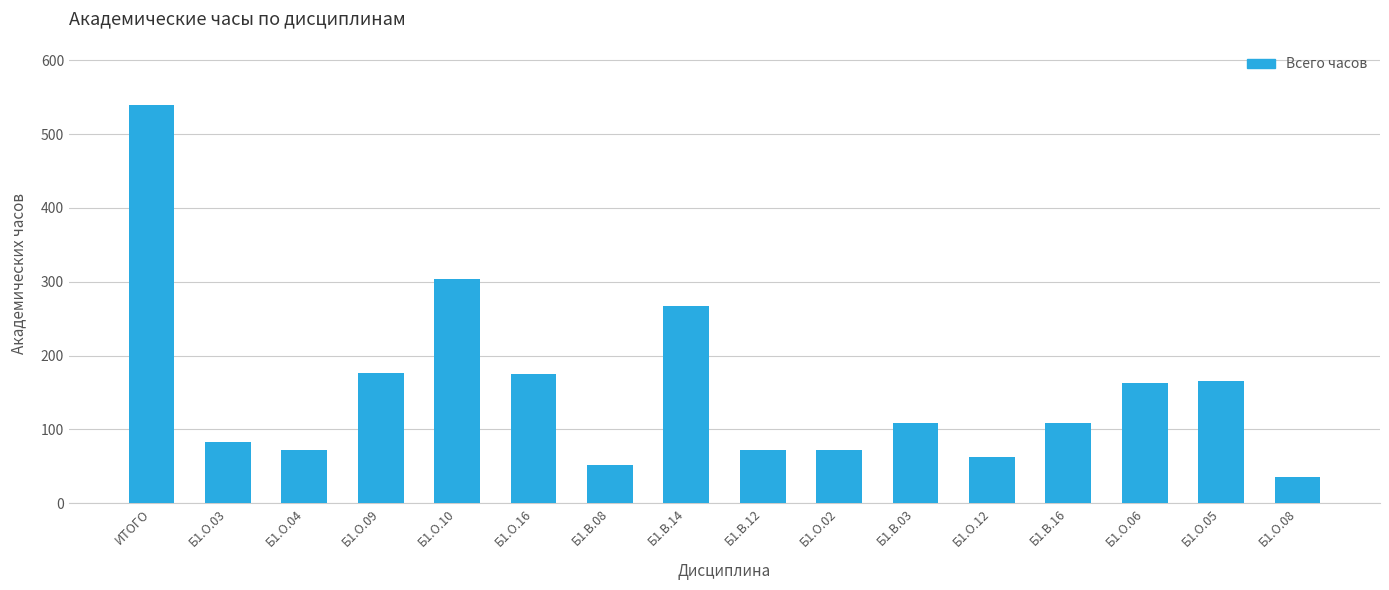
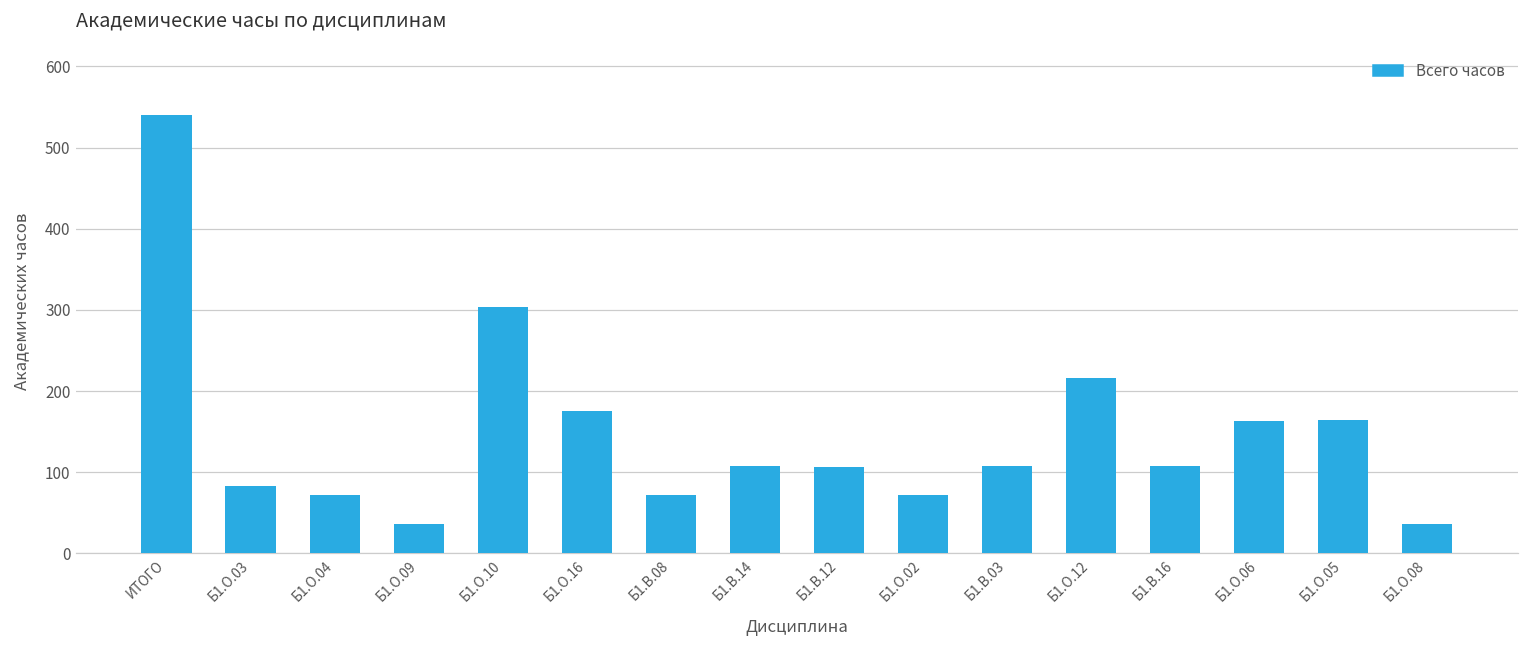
  {
    "ИТОГО": 540,
    "Б1.О.03": 80,
    "Б1.О.04": 70,
-   "Б1.О.09": 180,
+   "Б1.О.09": 40,
    "Б1.О.10": 300,
    "Б1.О.16": 180,
-   "Б1.В.08": 50,
-   "Б1.В.14": 270,
-   "Б1.В.12": 70,
+   "Б1.В.08": 70,
+   "Б1.В.14": 110,
+   "Б1.В.12": 110,
    "Б1.О.02": 70,
    "Б1.В.03": 110,
-   "Б1.О.12": 60,
+   "Б1.О.12": 220,
    "Б1.В.16": 110,
    "Б1.О.06": 160,
    "Б1.О.05": 170,
    "Б1.О.08": 40
  }
